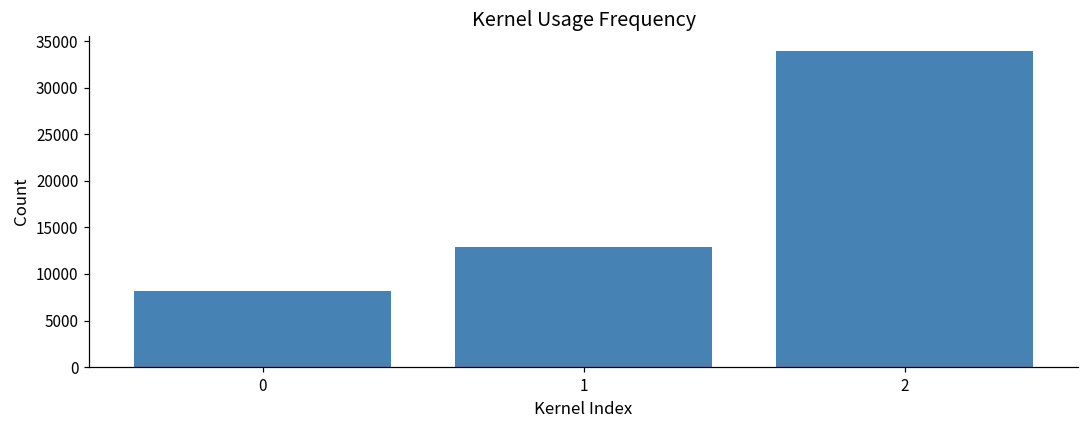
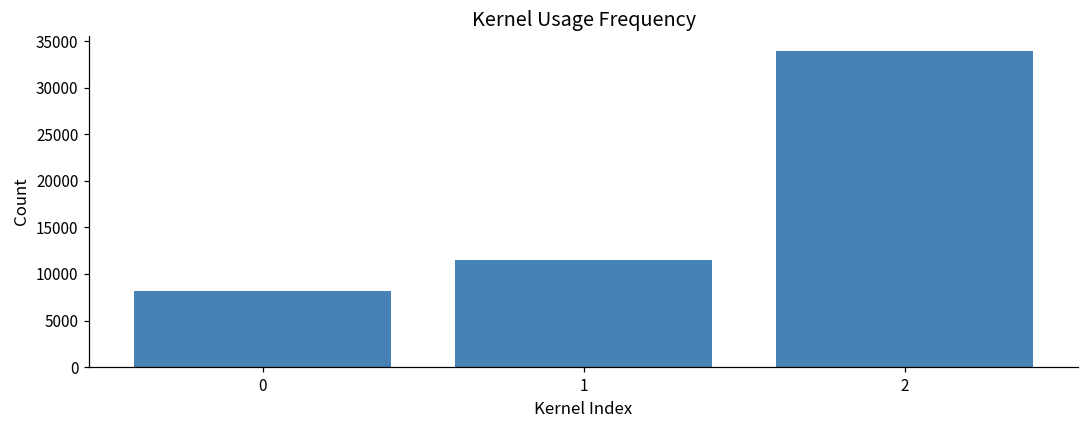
  {
    "0": 8000,
-   "1": 13000,
+   "1": 12000,
    "2": 34000
  }
